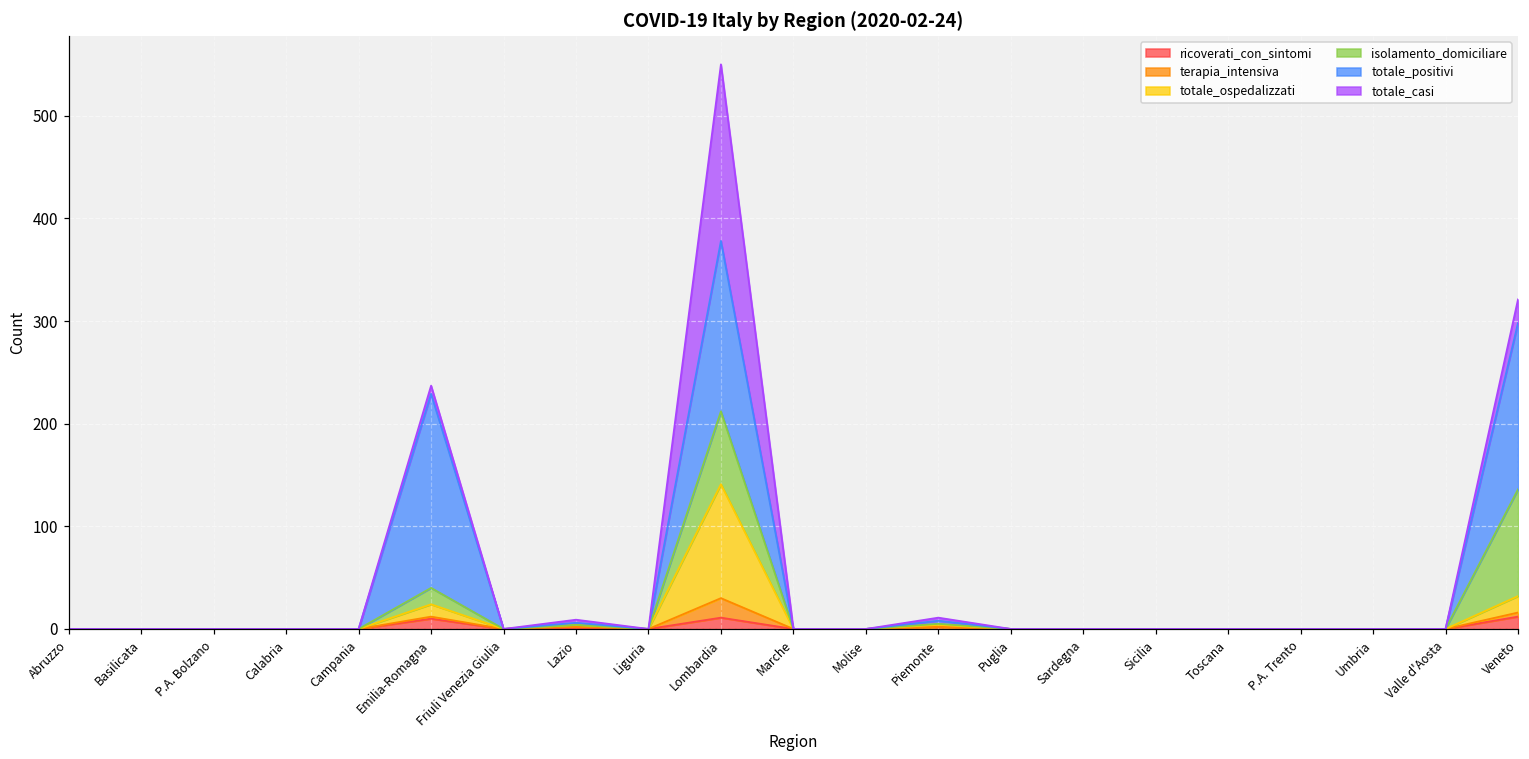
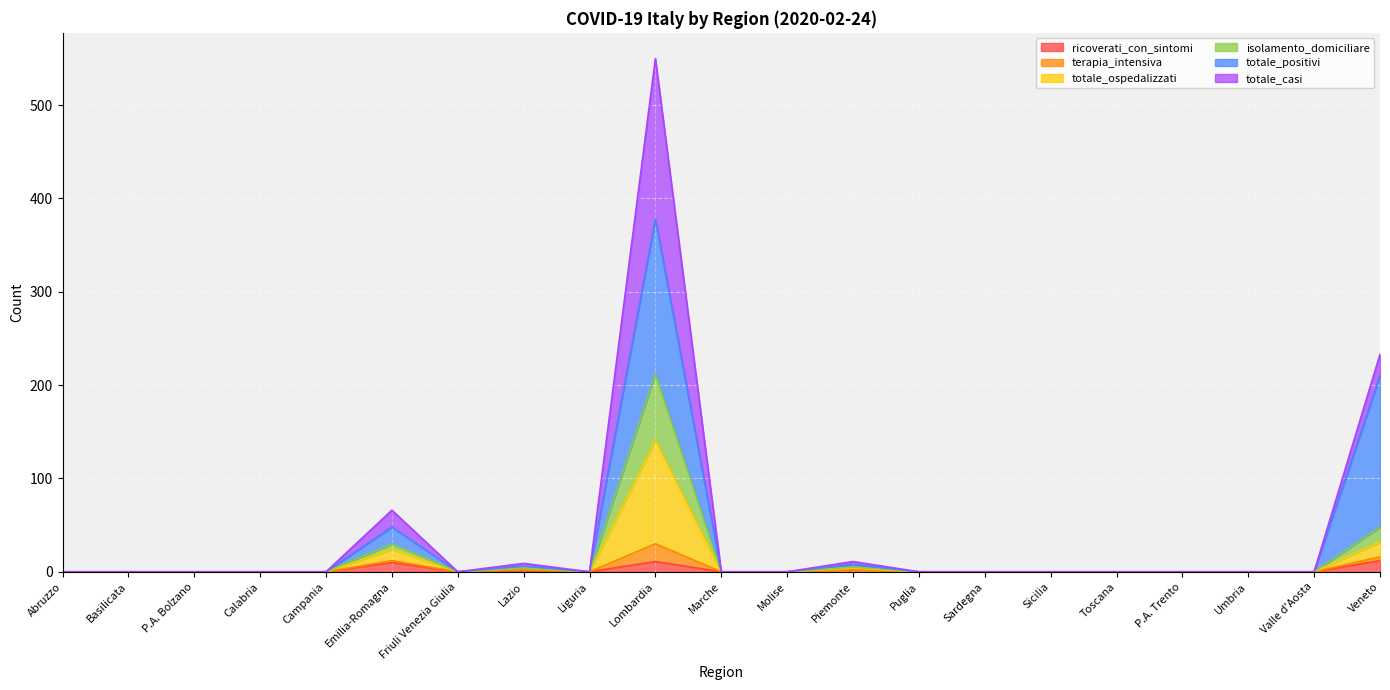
  {
    "ricoverati_con_sintomi": {
      "Lombardia": 10,
      "Veneto": 10
    },
    "terapia_intensiva": {
      "Lombardia": 20,
      "Veneto": 0
    },
    "totale_ospedalizzati": {
      "Emilia-Romagna": 10,
      "Lombardia": 110,
      "Veneto": 20
    },
    "isolamento_domiciliare": {
-     "Emilia-Romagna": 20,
+     "Emilia-Romagna": 10,
      "Lombardia": 70,
-     "Veneto": 100
+     "Veneto": 20
    },
    "totale_positivi": {
-     "Emilia-Romagna": 190,
+     "Emilia-Romagna": 20,
      "Lombardia": 170,
      "Piemonte": 0,
      "Veneto": 160
    },
    "totale_casi": {
-     "Emilia-Romagna": 10,
+     "Emilia-Romagna": 20,
      "Lazio": 0,
      "Lombardia": 170,
      "Piemonte": 0,
      "Veneto": 20
    }
  }
